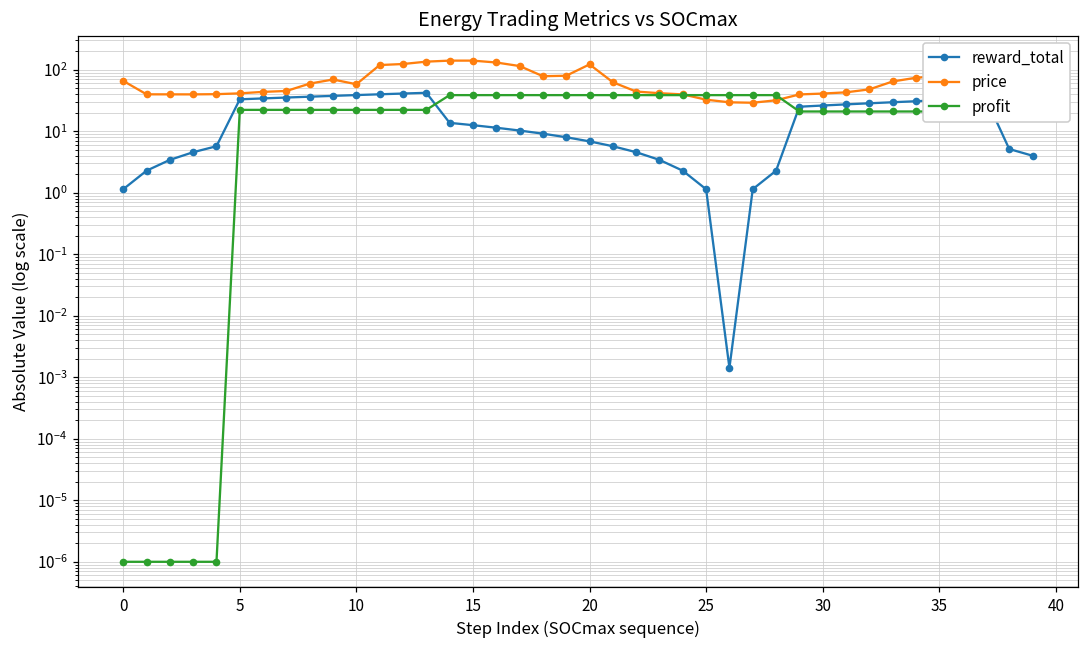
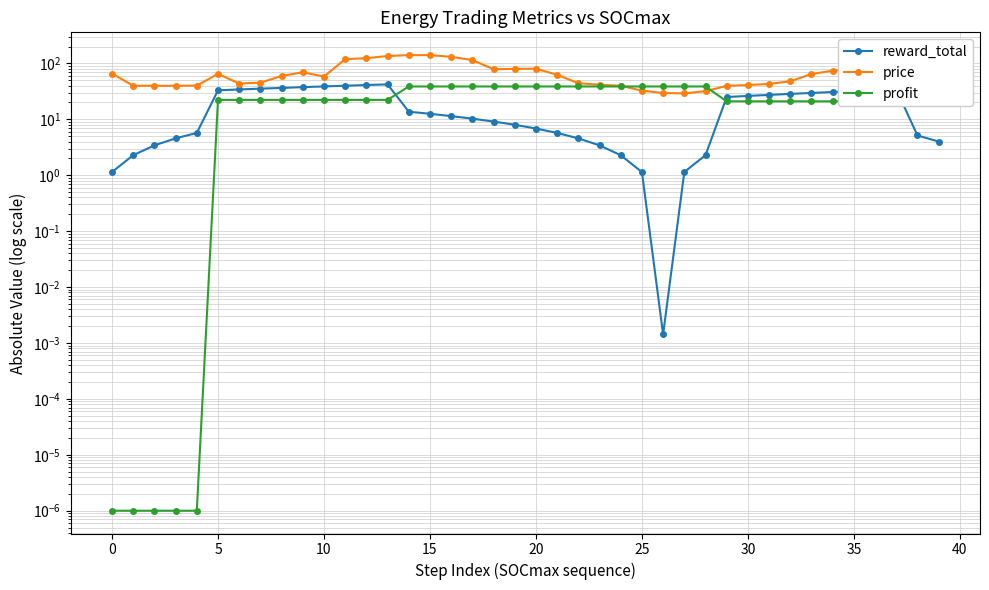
  {
    "reward_total": {
      "0": 1.1,
      "5": 30,
      "10": 40,
      "15": 13,
      "20": 7,
      "25": 1.1,
      "30": 30
    },
    "price": {
      "0": 70,
-     "5": 40,
+     "5": 60,
      "10": 60,
      "15": 140,
-     "20": 120,
+     "20": 80,
      "25": 30,
      "30": 40
    },
    "profit": {
      "0": 0.0000010,
      "5": 22,
      "10": 22,
      "15": 40,
      "20": 40,
      "25": 40,
      "30": 21
    }
  }
